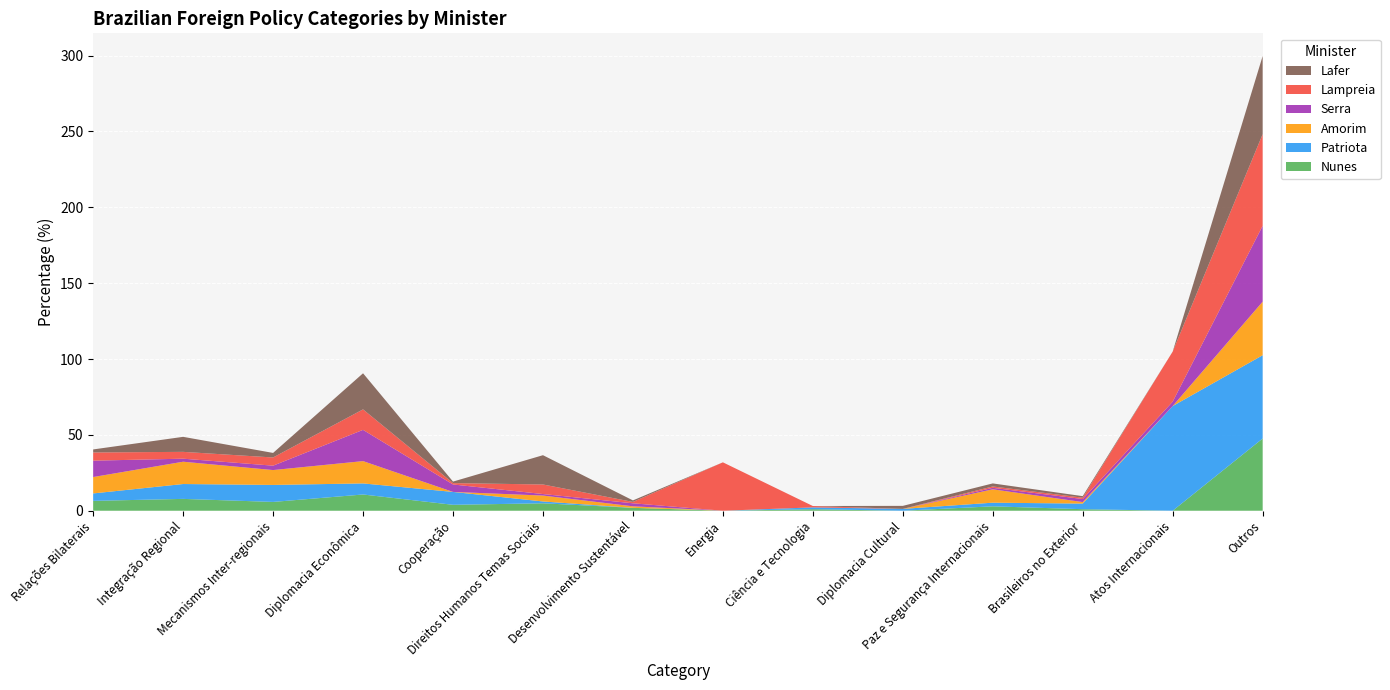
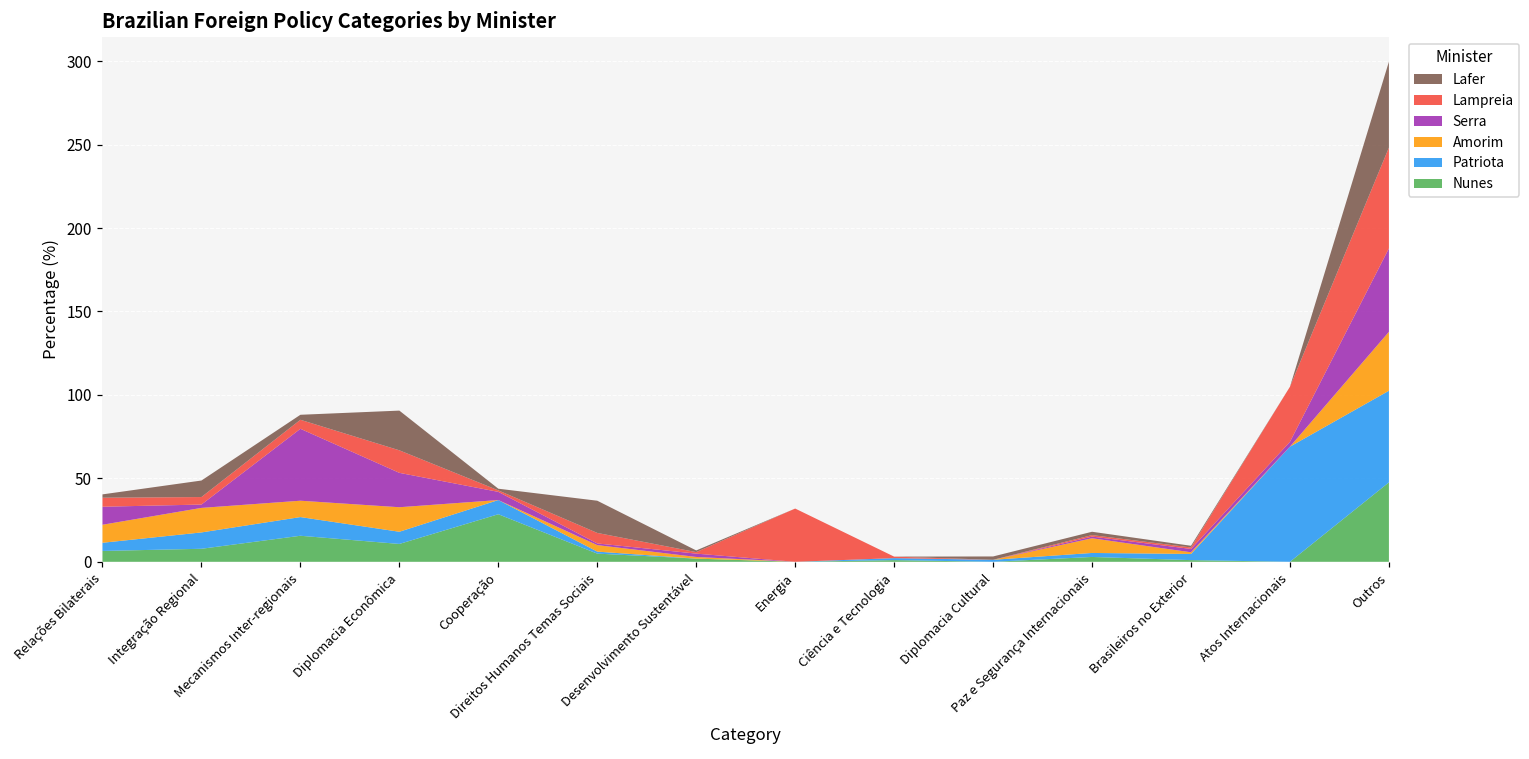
  {
    "Nunes": {
      "Relações Bilaterais": 7,
      "Integração Regional": 8,
-     "Mecanismos Inter-regionais": 6,
+     "Mecanismos Inter-regionais": 16,
      "Diplomacia Econômica": 11,
-     "Cooperação": 4,
+     "Cooperação": 29,
      "Paz e Segurança Internacionais": 3,
      "Atos Internacionais": 0,
      "Outros": 48
    },
    "Patriota": {
      "Relações Bilaterais": 5,
      "Integração Regional": 10,
      "Mecanismos Inter-regionais": 11,
      "Diplomacia Econômica": 7,
      "Paz e Segurança Internacionais": 2,
      "Outros": 55
    },
    "Amorim": {
      "Relações Bilaterais": 11,
      "Integração Regional": 15,
      "Mecanismos Inter-regionais": 10,
      "Diplomacia Econômica": 15,
      "Outros": 35
    },
    "Serra": {
      "Relações Bilaterais": 11,
      "Integração Regional": 2,
-     "Mecanismos Inter-regionais": 3,
+     "Mecanismos Inter-regionais": 43,
      "Diplomacia Econômica": 21,
      "Atos Internacionais": 3,
      "Outros": 50
    },
    "Lampreia": {
      "Relações Bilaterais": 5,
      "Integração Regional": 5,
      "Mecanismos Inter-regionais": 5,
      "Diplomacia Econômica": 14,
      "Direitos Humanos Temas Sociais": 6,
      "Outros": 60
    },
    "Lafer": {
      "Relações Bilaterais": 2,
      "Integração Regional": 10,
      "Mecanismos Inter-regionais": 3,
      "Diplomacia Econômica": 24,
      "Direitos Humanos Temas Sociais": 19,
      "Diplomacia Cultural": 2,
      "Paz e Segurança Internacionais": 2,
      "Outros": 52
    }
  }
